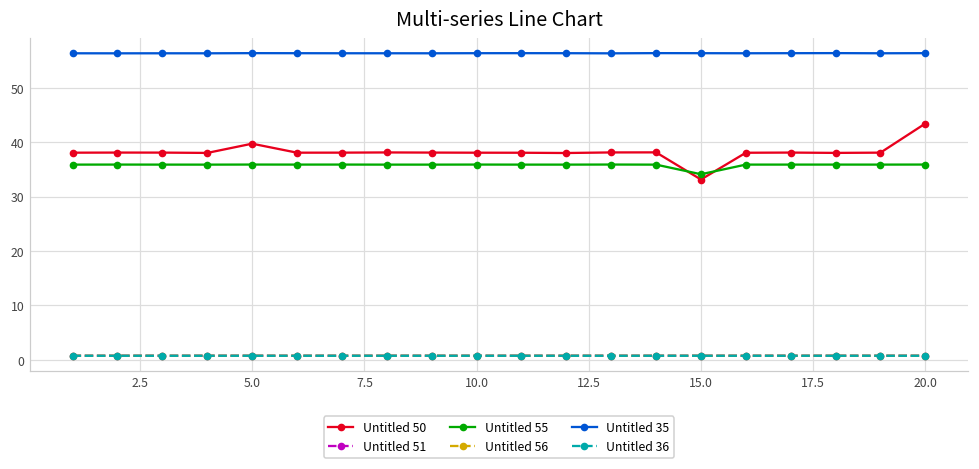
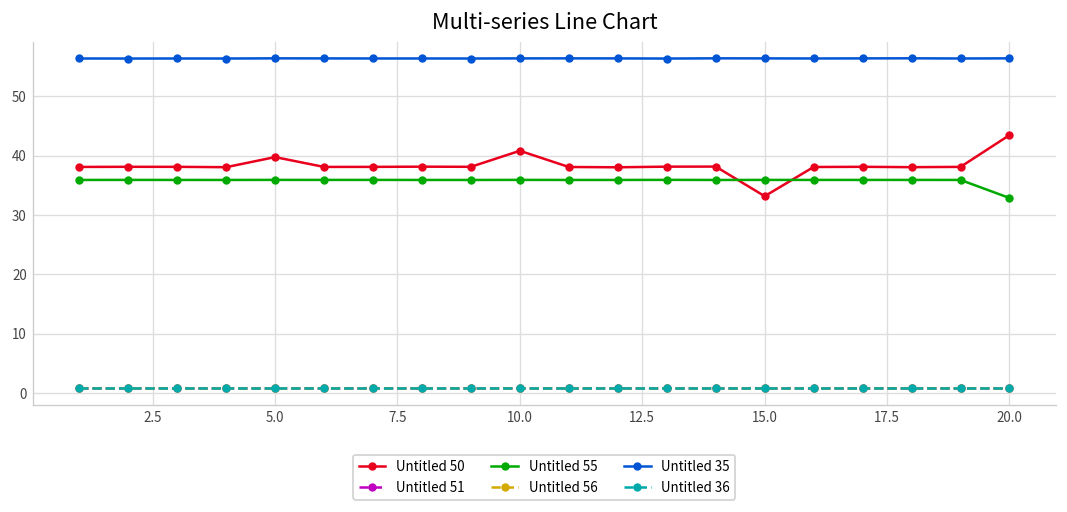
  {
    "Untitled 50": {
      "5.0": 40,
-     "10.0": 38,
+     "10.0": 41,
      "15.0": 33,
      "20.0": 43
    },
    "Untitled 36": {
      "5.0": 1,
      "10.0": 1,
      "15.0": 1,
      "20.0": 1
    },
    "Untitled 55": {
      "5.0": 36,
      "10.0": 36,
-     "15.0": 34,
-     "20.0": 36
+     "15.0": 36,
+     "20.0": 33
    },
    "Untitled 35": {
      "5.0": 56,
      "10.0": 56,
      "15.0": 56,
      "20.0": 56
    }
  }
